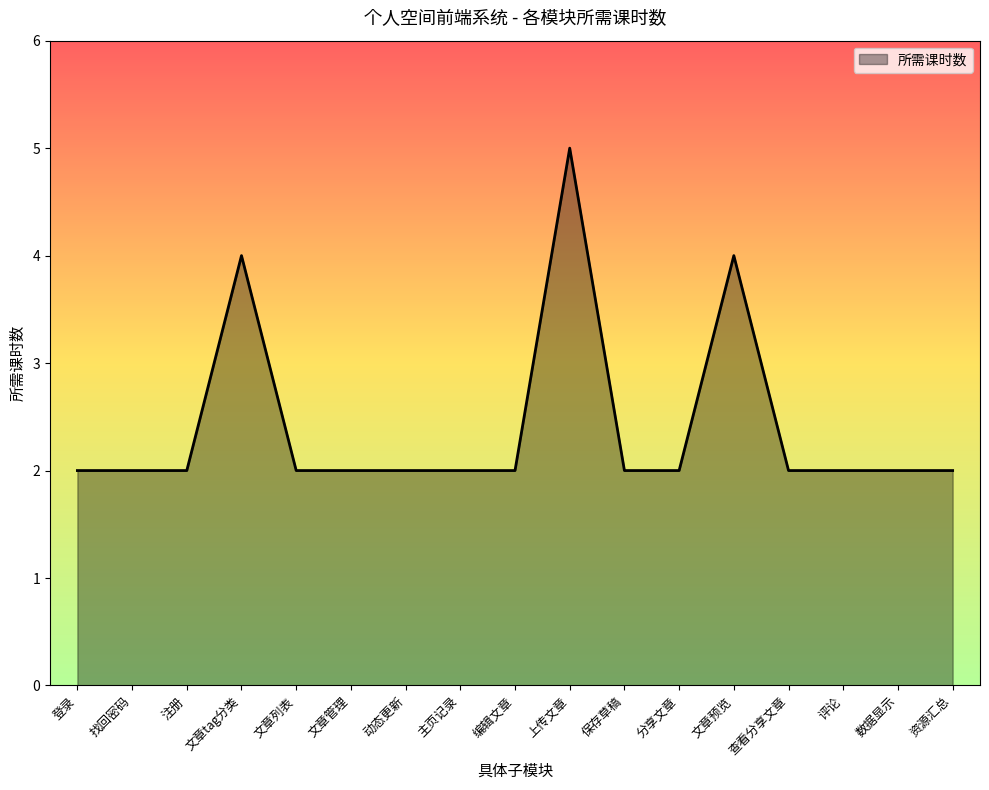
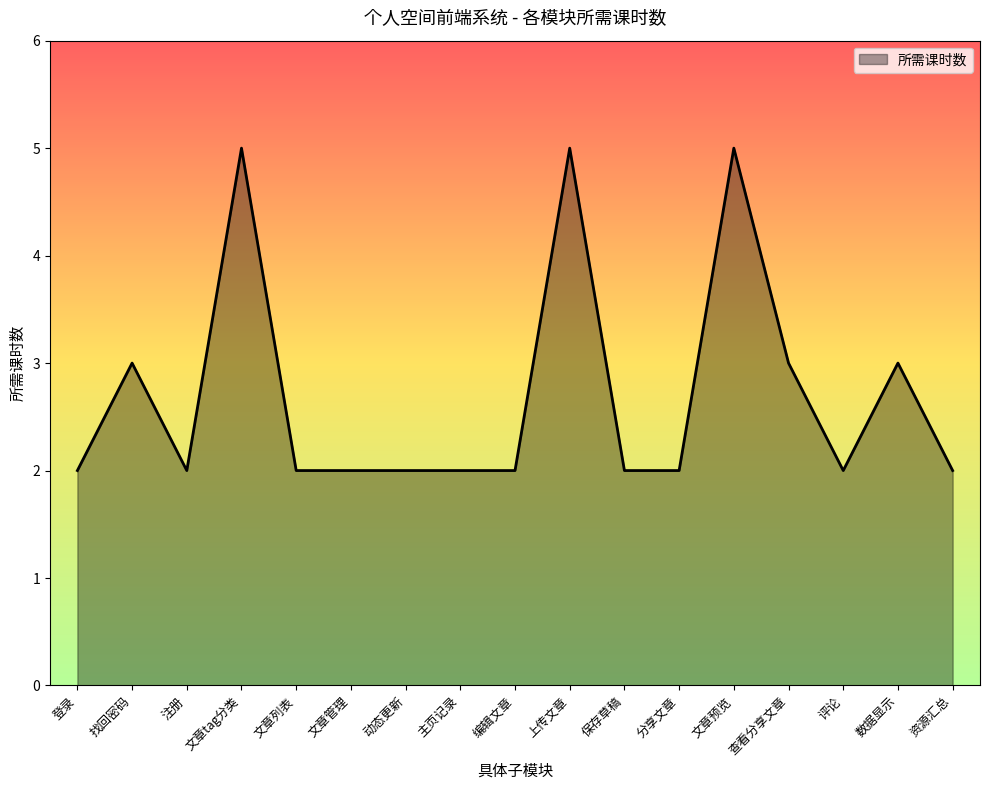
  {
    "登录": 2,
-   "找回密码": 2,
+   "找回密码": 3,
    "注册": 2,
-   "文章tag分类": 4,
+   "文章tag分类": 5,
    "文章列表": 2,
    "文章管理": 2,
    "动态更新": 2,
    "主页记录": 2,
    "编辑文章": 2,
    "上传文章": 5,
    "保存草稿": 2,
    "分享文章": 2,
-   "文章预览": 4,
-   "查看分享文章": 2,
+   "文章预览": 5,
+   "查看分享文章": 3,
    "评论": 2,
-   "数据显示": 2,
+   "数据显示": 3,
    "资源汇总": 2
  }
